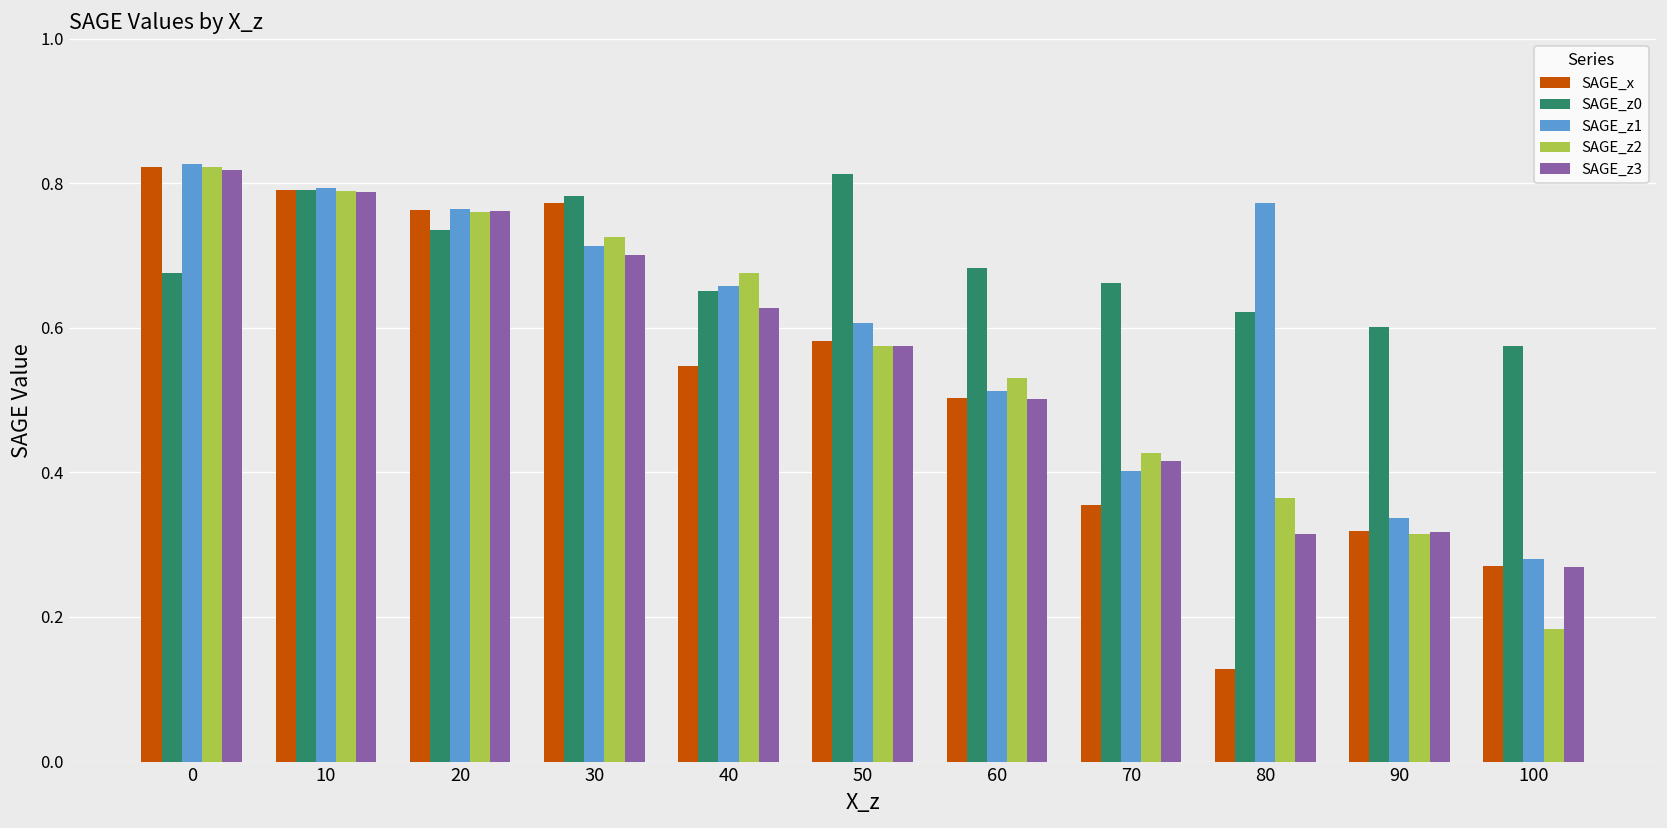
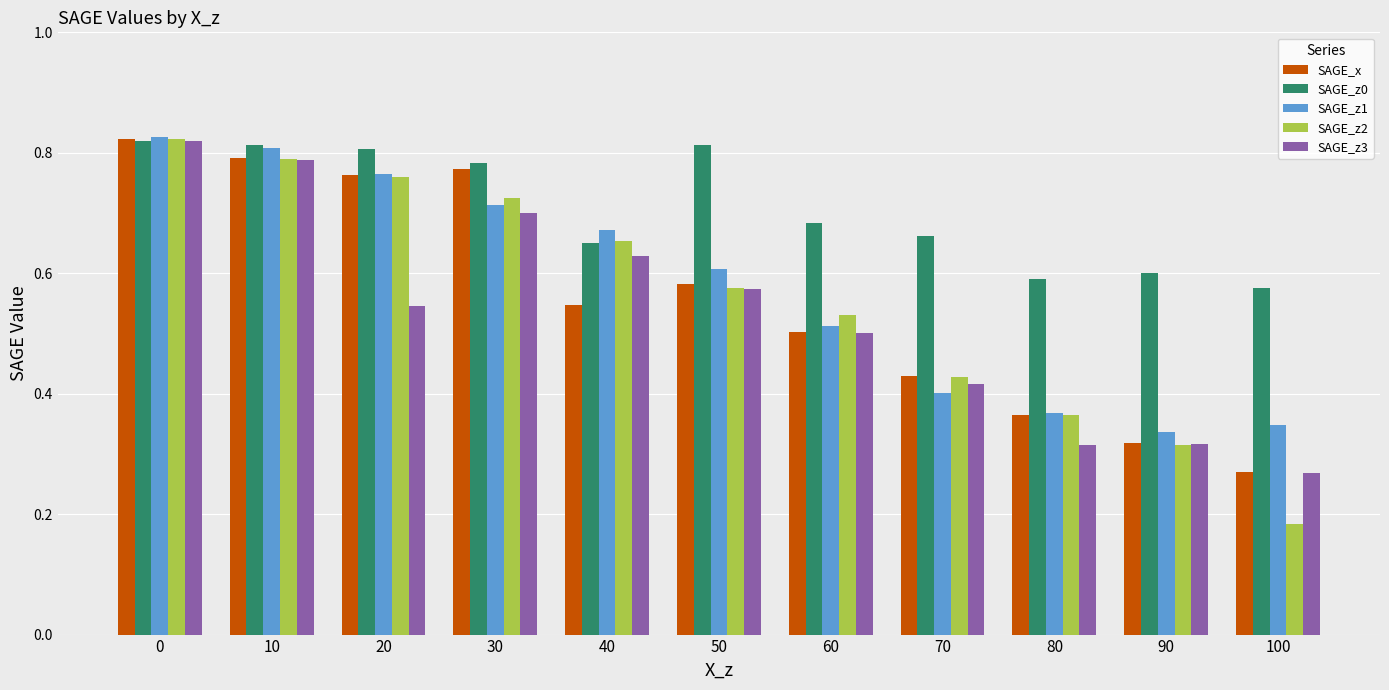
  {
    "SAGE_x": {
      "0": 0.82,
      "10": 0.79,
      "20": 0.76,
      "30": 0.77,
      "40": 0.55,
      "50": 0.58,
      "60": 0.50,
-     "70": 0.36,
-     "80": 0.13,
+     "70": 0.43,
+     "80": 0.36,
      "90": 0.32,
      "100": 0.27
    },
    "SAGE_z0": {
-     "0": 0.68,
-     "10": 0.79,
-     "20": 0.74,
+     "0": 0.82,
+     "10": 0.81,
+     "20": 0.81,
      "30": 0.78,
      "40": 0.65,
      "50": 0.81,
      "60": 0.68,
      "70": 0.66,
-     "80": 0.62,
+     "80": 0.59,
      "90": 0.60,
      "100": 0.58
    },
    "SAGE_z1": {
      "0": 0.83,
-     "10": 0.79,
+     "10": 0.81,
      "20": 0.76,
      "30": 0.71,
-     "40": 0.66,
+     "40": 0.67,
      "50": 0.61,
      "60": 0.51,
      "70": 0.40,
-     "80": 0.77,
+     "80": 0.37,
      "90": 0.34,
-     "100": 0.28
+     "100": 0.35
    },
    "SAGE_z2": {
      "0": 0.82,
      "10": 0.79,
      "20": 0.76,
      "30": 0.73,
-     "40": 0.68,
+     "40": 0.65,
      "50": 0.57,
      "60": 0.53,
      "70": 0.43,
      "80": 0.36,
      "90": 0.31,
      "100": 0.18
    },
    "SAGE_z3": {
      "0": 0.82,
      "10": 0.79,
-     "20": 0.76,
+     "20": 0.55,
      "30": 0.70,
      "40": 0.63,
      "50": 0.57,
      "60": 0.50,
      "70": 0.42,
      "80": 0.31,
      "90": 0.32,
      "100": 0.27
    }
  }
